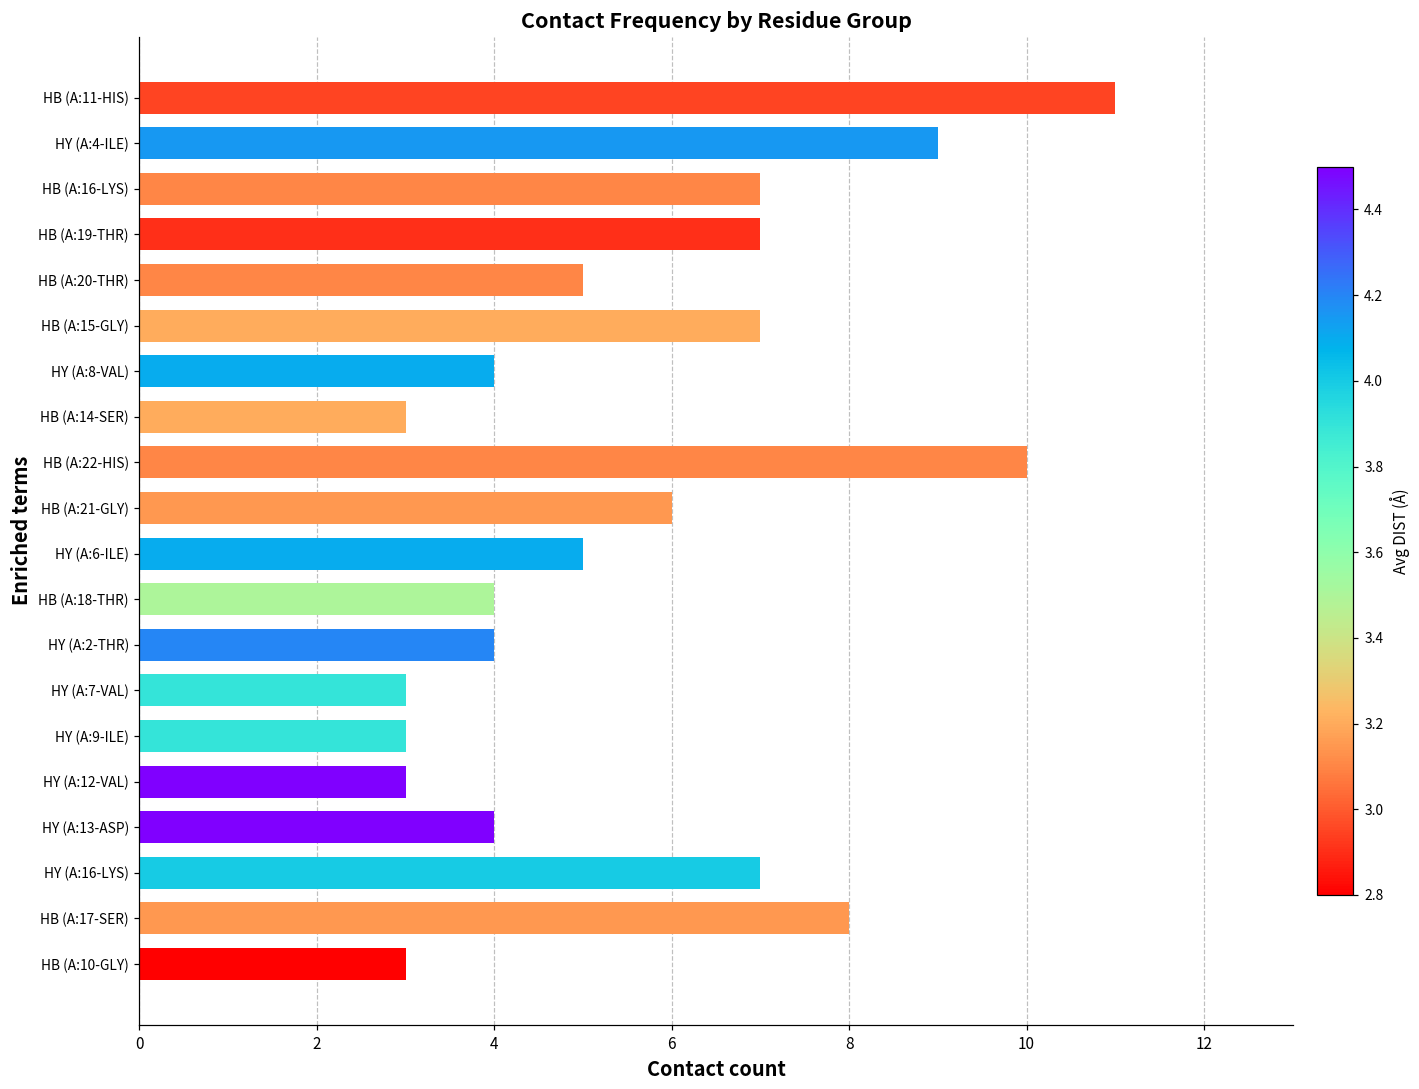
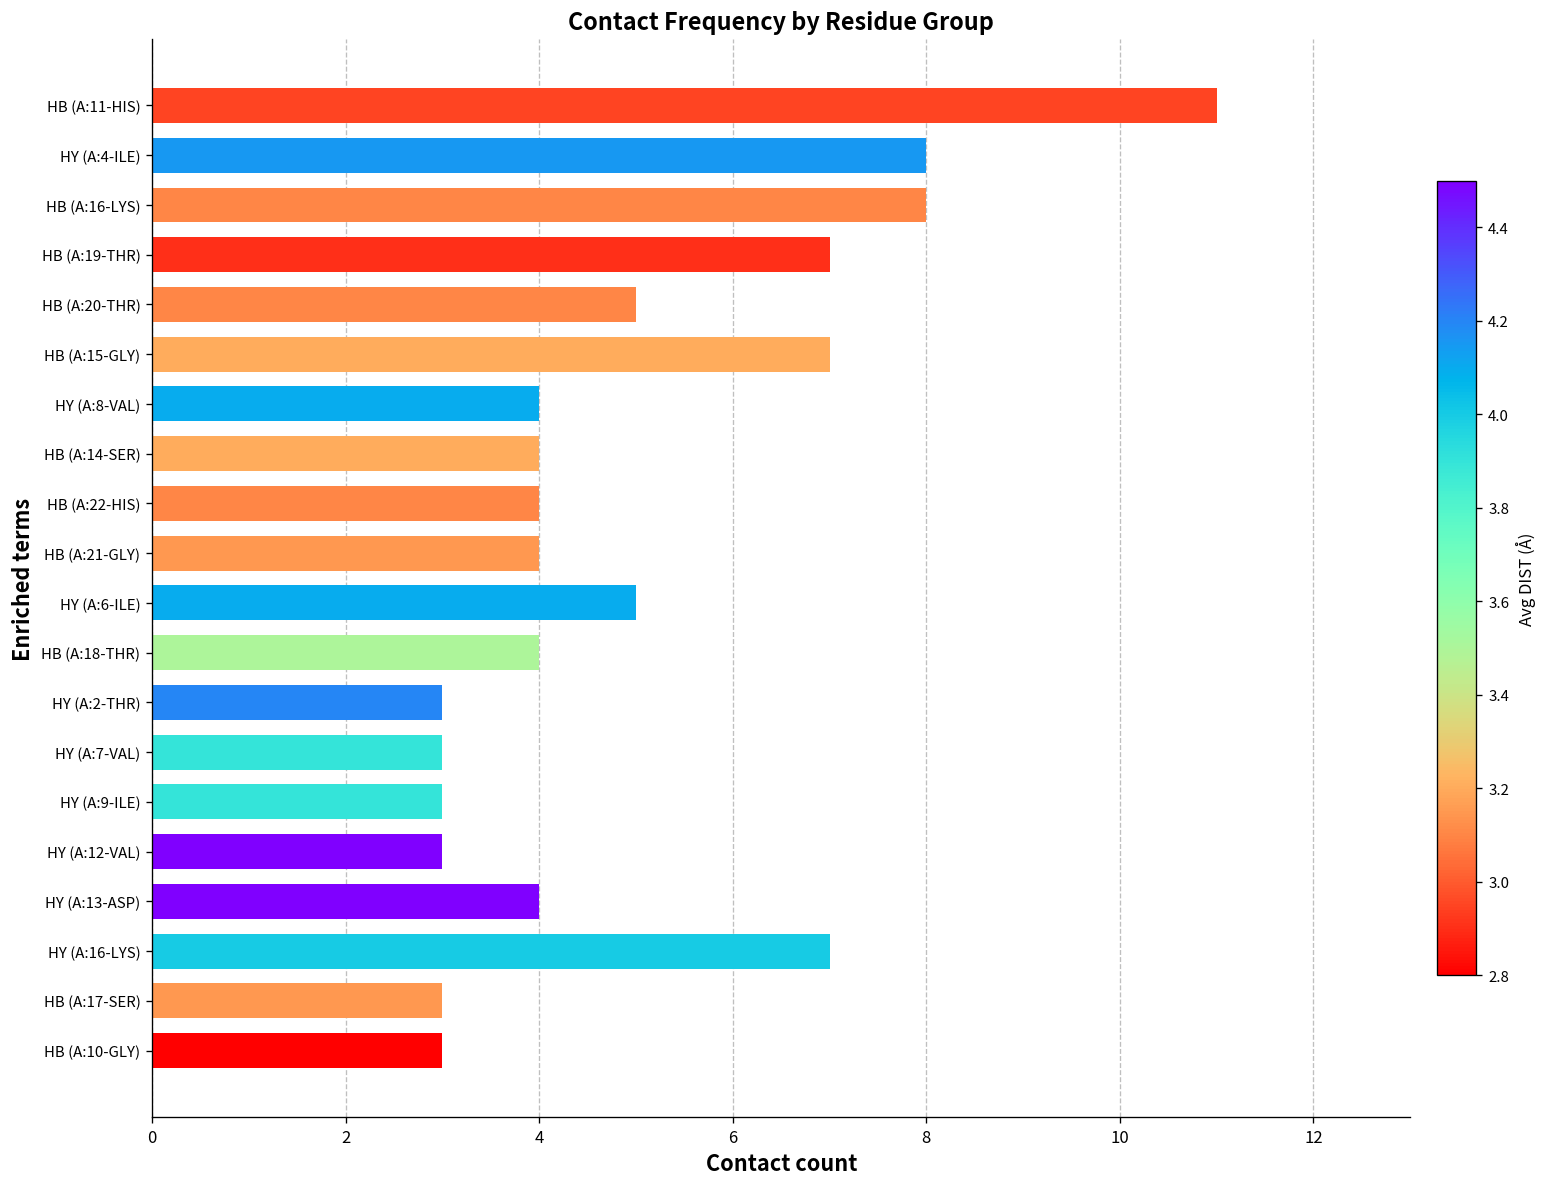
  {
    "HB (A:11-HIS)": 11,
-   "HY (A:4-ILE)": 9,
-   "HB (A:16-LYS)": 7,
+   "HY (A:4-ILE)": 8,
+   "HB (A:16-LYS)": 8,
    "HB (A:19-THR)": 7,
    "HB (A:20-THR)": 5,
    "HB (A:15-GLY)": 7,
    "HY (A:8-VAL)": 4,
-   "HB (A:14-SER)": 3,
-   "HB (A:22-HIS)": 10,
-   "HB (A:21-GLY)": 6,
+   "HB (A:14-SER)": 4,
+   "HB (A:22-HIS)": 4,
+   "HB (A:21-GLY)": 4,
    "HY (A:6-ILE)": 5,
    "HB (A:18-THR)": 4,
-   "HY (A:2-THR)": 4,
+   "HY (A:2-THR)": 3,
    "HY (A:7-VAL)": 3,
    "HY (A:9-ILE)": 3,
    "HY (A:12-VAL)": 3,
    "HY (A:13-ASP)": 4,
    "HY (A:16-LYS)": 7,
-   "HB (A:17-SER)": 8,
+   "HB (A:17-SER)": 3,
    "HB (A:10-GLY)": 3
  }
